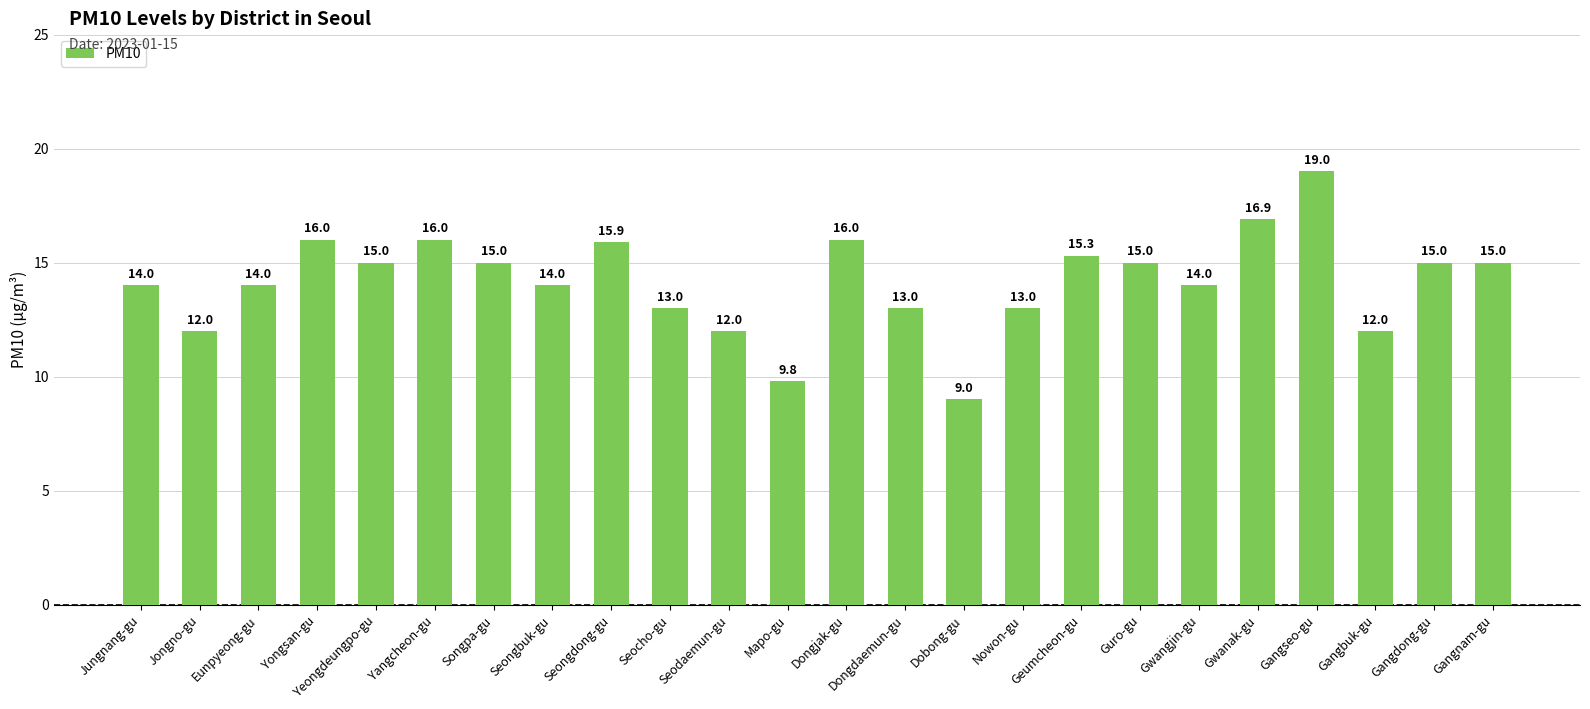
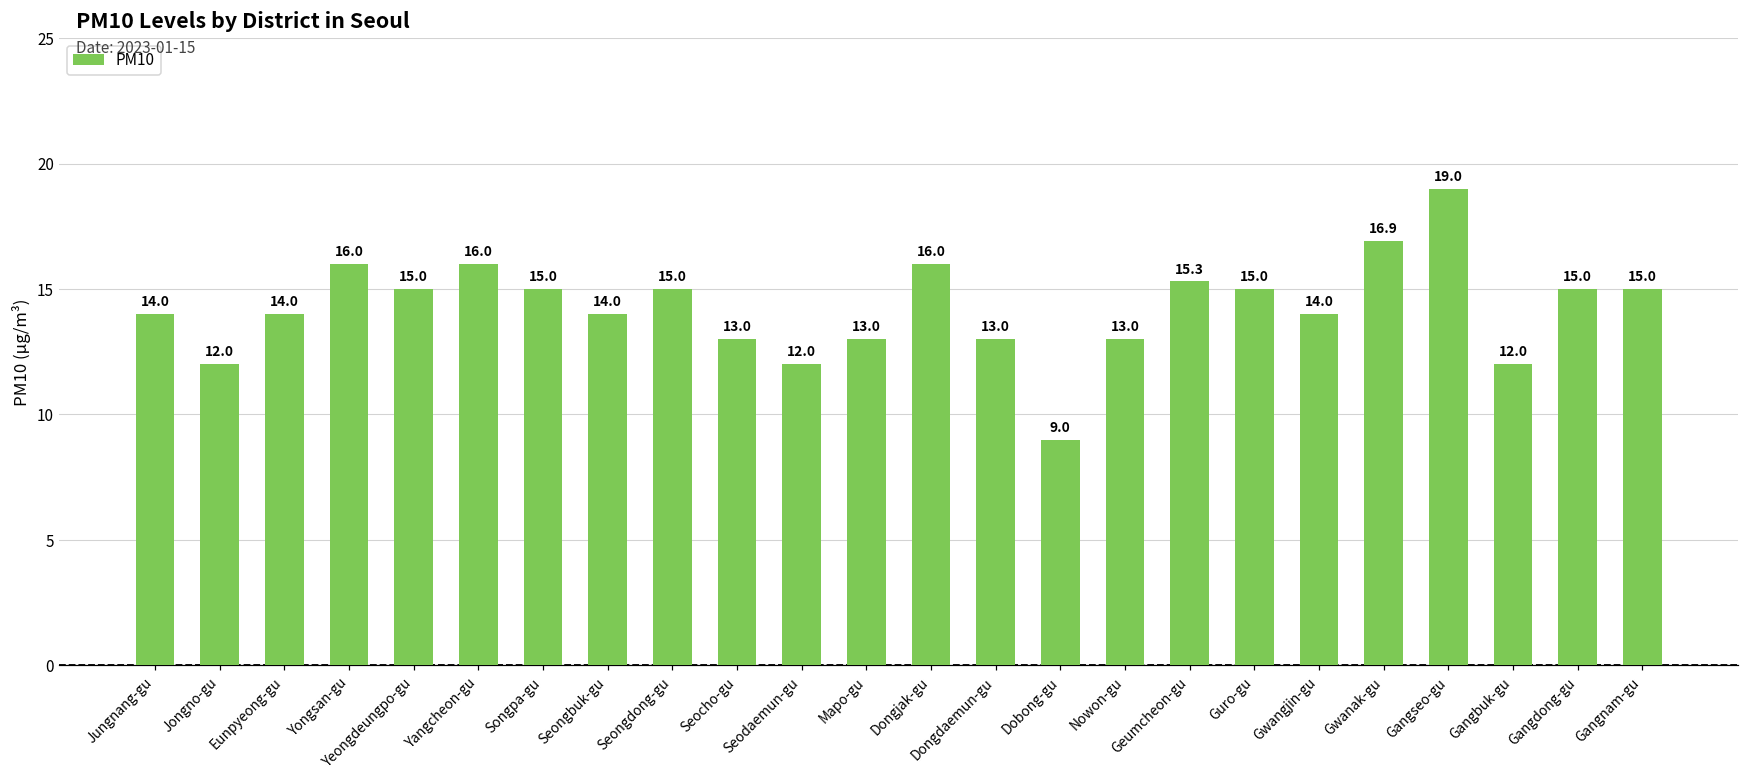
  {
    "Jungnang-gu": 14.0,
    "Jongno-gu": 12.0,
    "Eunpyeong-gu": 14.0,
    "Yongsan-gu": 16.0,
    "Yeongdeungpo-gu": 15.0,
    "Yangcheon-gu": 16.0,
    "Songpa-gu": 15.0,
    "Seongbuk-gu": 14.0,
-   "Seongdong-gu": 15.9,
+   "Seongdong-gu": 15.0,
    "Seocho-gu": 13.0,
    "Seodaemun-gu": 12.0,
-   "Mapo-gu": 9.8,
+   "Mapo-gu": 13.0,
    "Dongjak-gu": 16.0,
    "Dongdaemun-gu": 13.0,
    "Dobong-gu": 9.0,
    "Nowon-gu": 13.0,
    "Geumcheon-gu": 15.3,
    "Guro-gu": 15.0,
    "Gwangjin-gu": 14.0,
    "Gwanak-gu": 16.9,
    "Gangseo-gu": 19.0,
    "Gangbuk-gu": 12.0,
    "Gangdong-gu": 15.0,
    "Gangnam-gu": 15.0
  }
